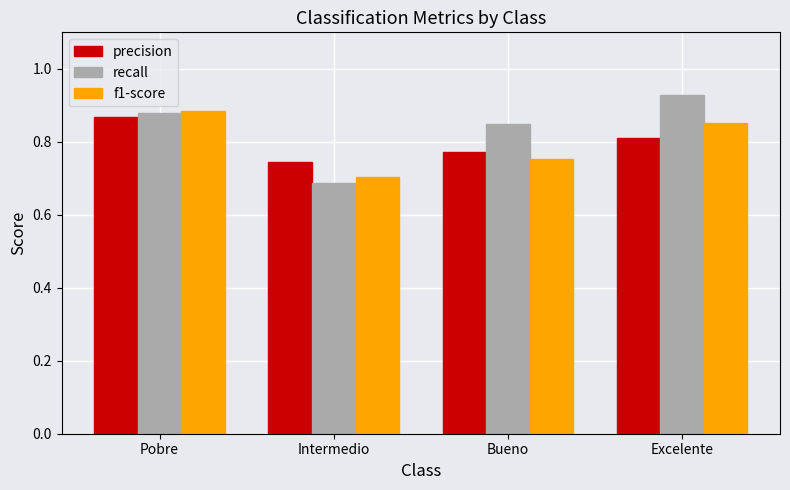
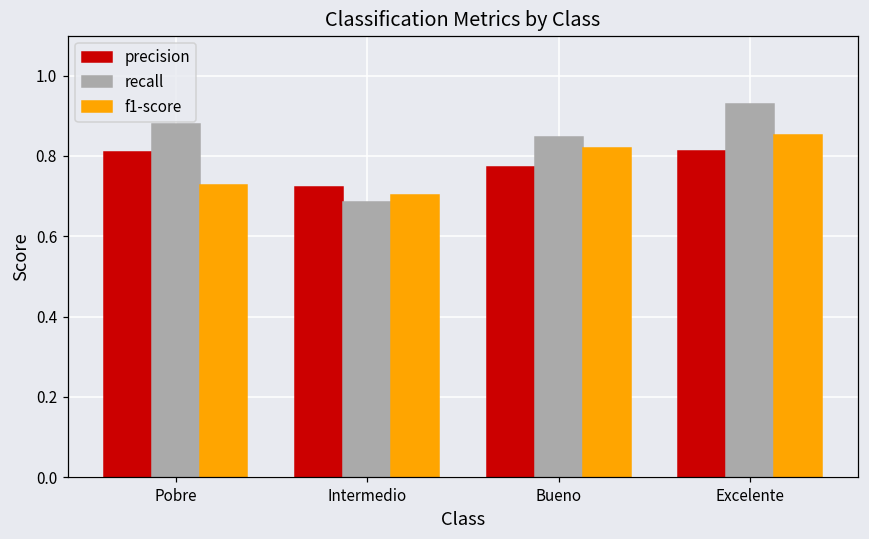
  {
    "precision": {
-     "Pobre": 0.87,
-     "Intermedio": 0.74,
+     "Pobre": 0.81,
+     "Intermedio": 0.72,
      "Bueno": 0.77,
      "Excelente": 0.81
    },
    "recall": {
      "Pobre": 0.88,
      "Intermedio": 0.69,
      "Bueno": 0.85,
      "Excelente": 0.93
    },
    "f1-score": {
-     "Pobre": 0.89,
+     "Pobre": 0.73,
      "Intermedio": 0.70,
-     "Bueno": 0.75,
+     "Bueno": 0.82,
      "Excelente": 0.85
    }
  }
